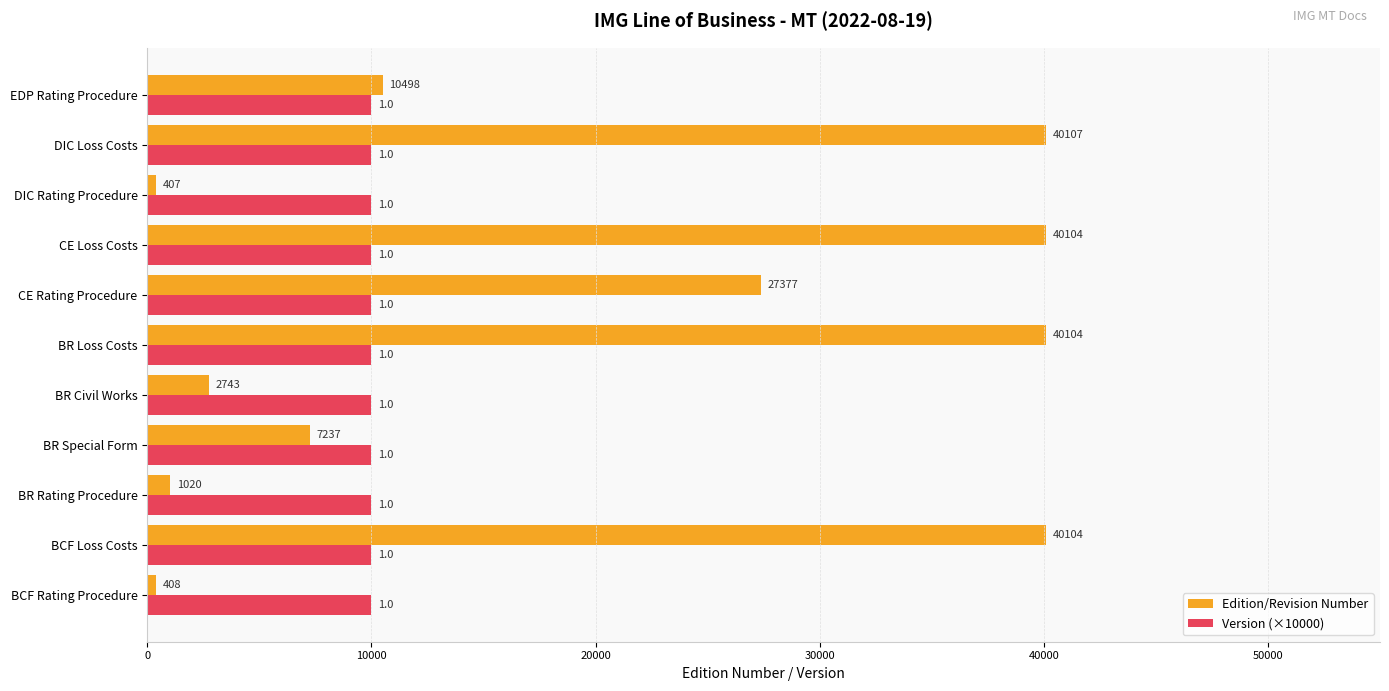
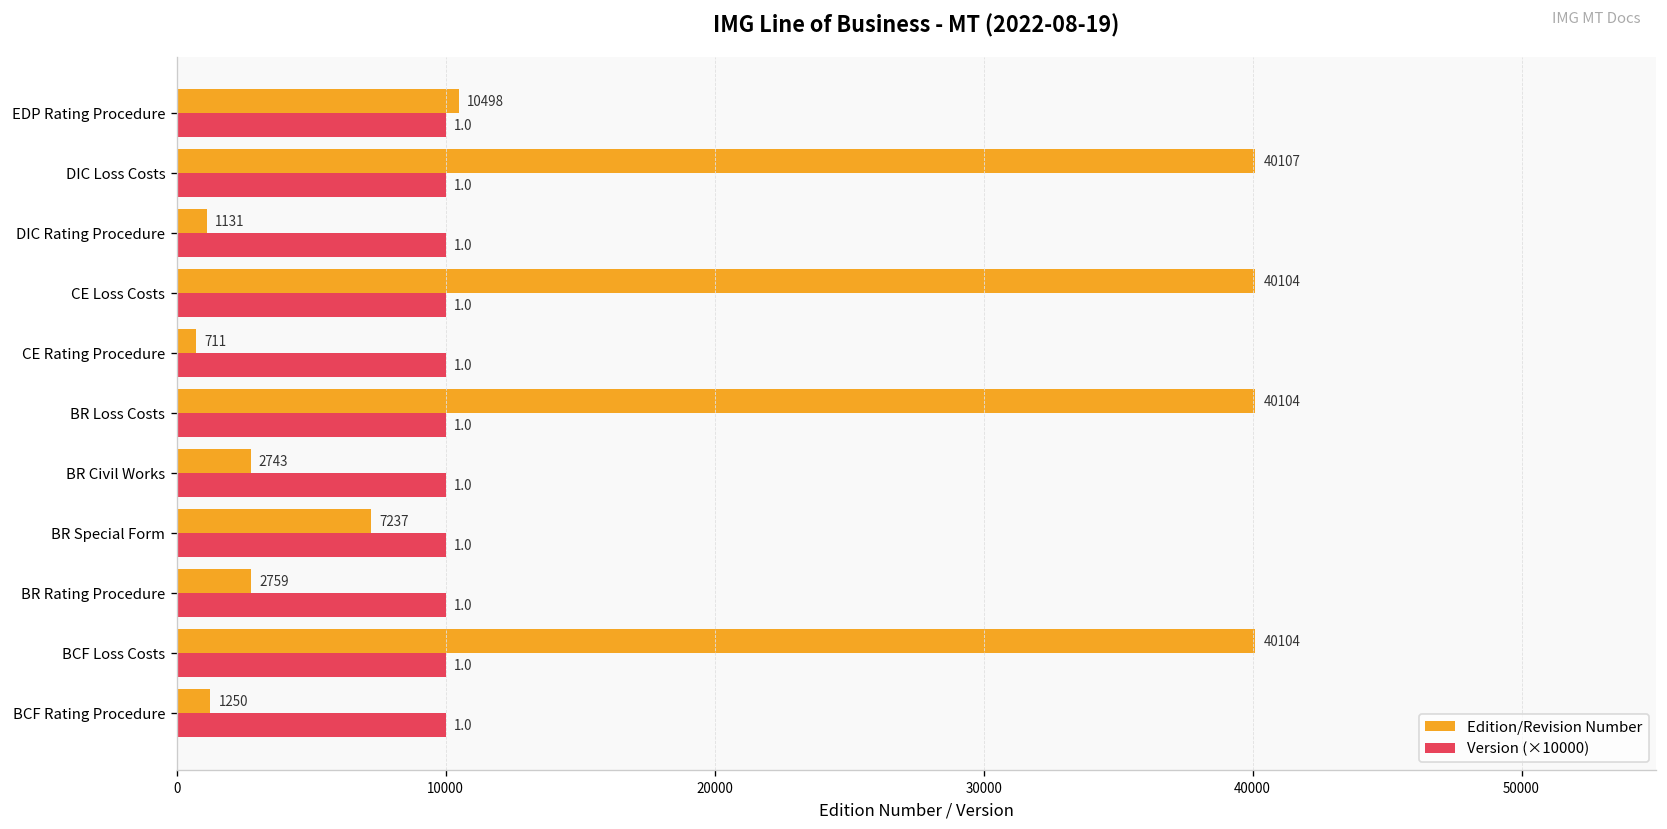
  {
    "Edition/Revision Number": {
      "EDP Rating Procedure": 10498,
      "DIC Loss Costs": 40107,
-     "DIC Rating Procedure": 407,
+     "DIC Rating Procedure": 1131,
      "CE Loss Costs": 40104,
-     "CE Rating Procedure": 27377,
+     "CE Rating Procedure": 711,
      "BR Loss Costs": 40104,
      "BR Civil Works": 2743,
      "BR Special Form": 7237,
-     "BR Rating Procedure": 1020,
+     "BR Rating Procedure": 2759,
      "BCF Loss Costs": 40104,
-     "BCF Rating Procedure": 408
+     "BCF Rating Procedure": 1250
    }
  }
